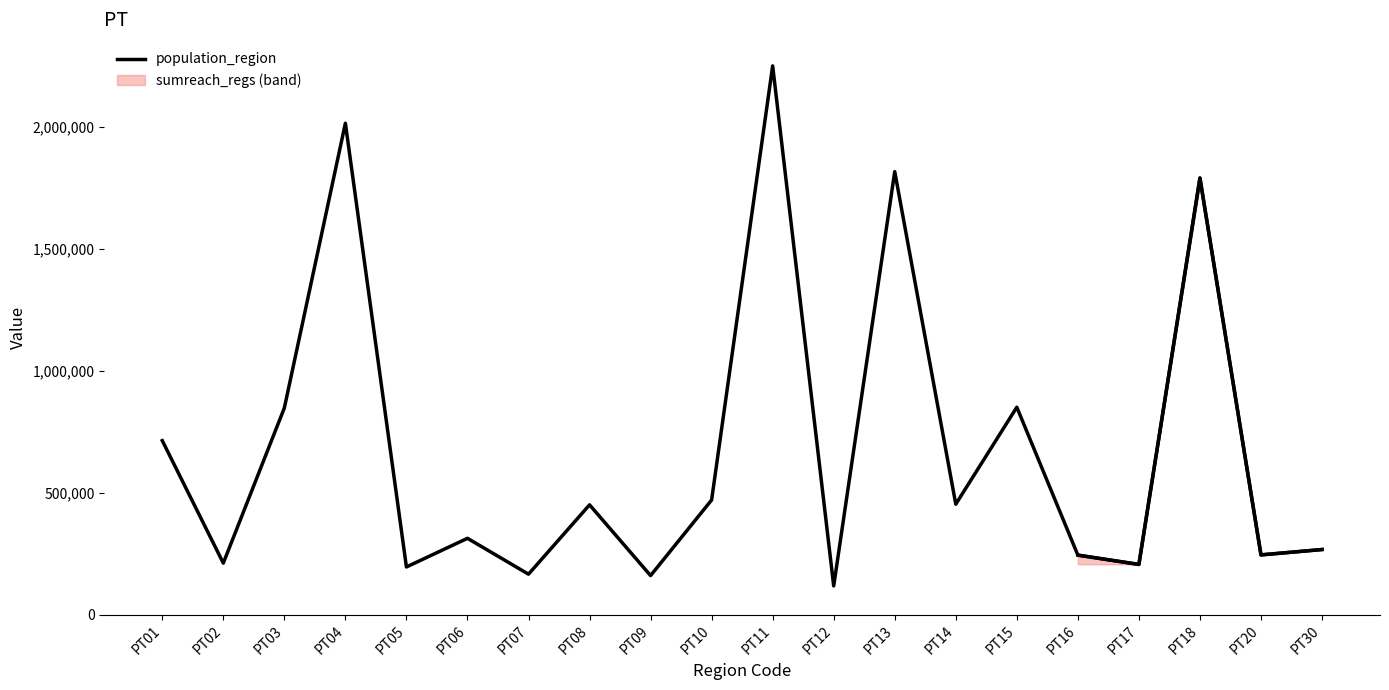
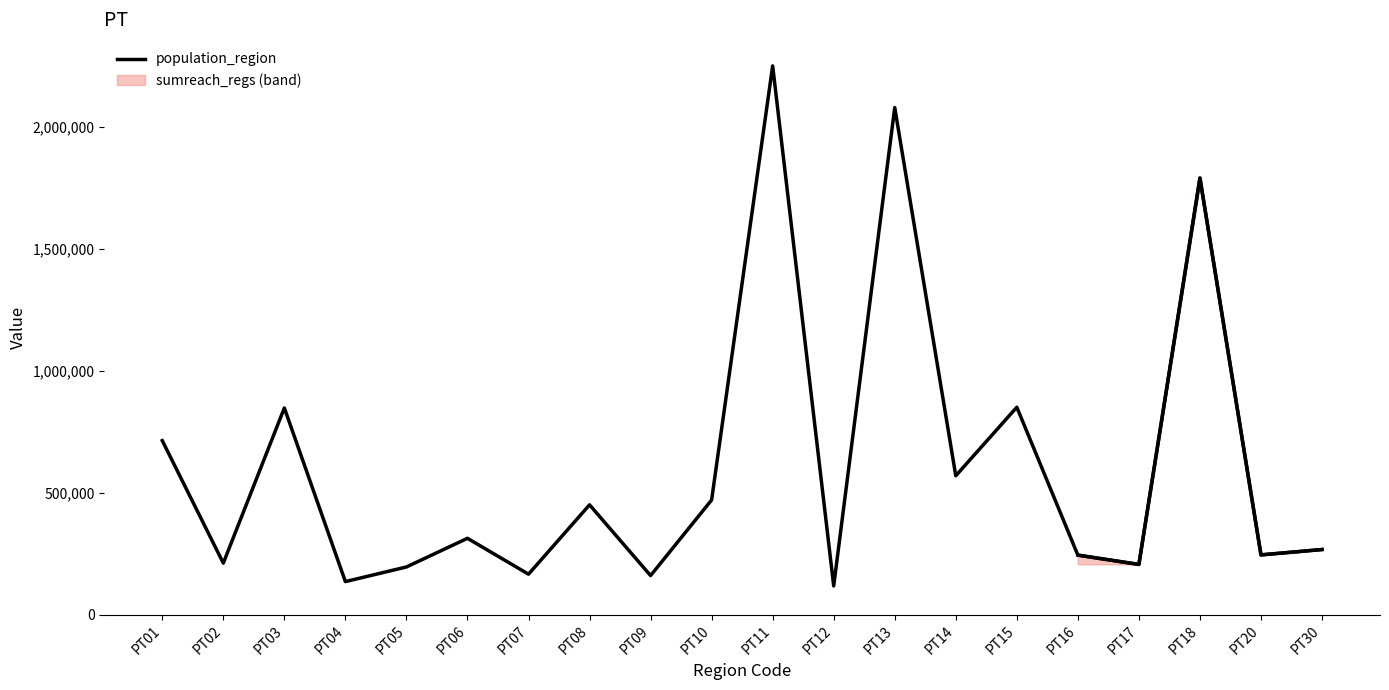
  {
    "population_region": {
      "PT01": "710,000",
      "PT02": "210,000",
      "PT03": "850,000",
-     "PT04": "2,020,000",
+     "PT04": "140,000",
      "PT05": "200,000",
      "PT06": "310,000",
      "PT07": "170,000",
      "PT08": "450,000",
      "PT09": "160,000",
      "PT10": "470,000",
      "PT11": "2,250,000",
      "PT12": "120,000",
-     "PT13": "1,820,000",
-     "PT14": "450,000",
+     "PT13": "2,080,000",
+     "PT14": "570,000",
      "PT15": "850,000"
    }
  }
